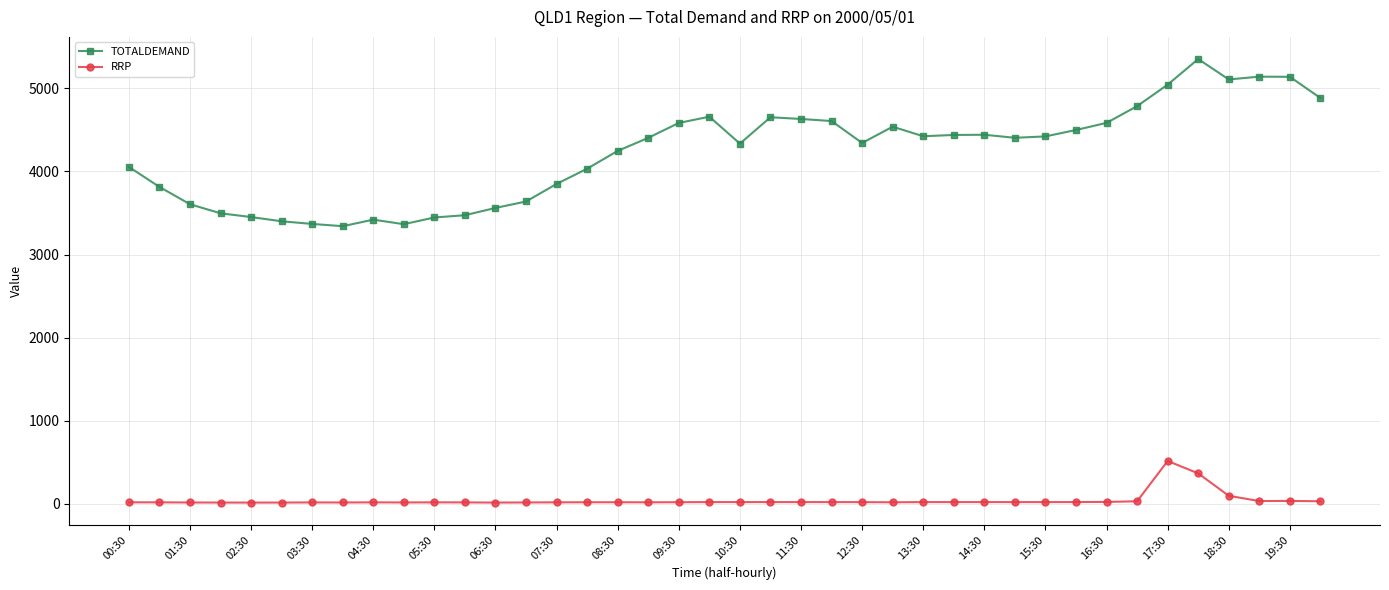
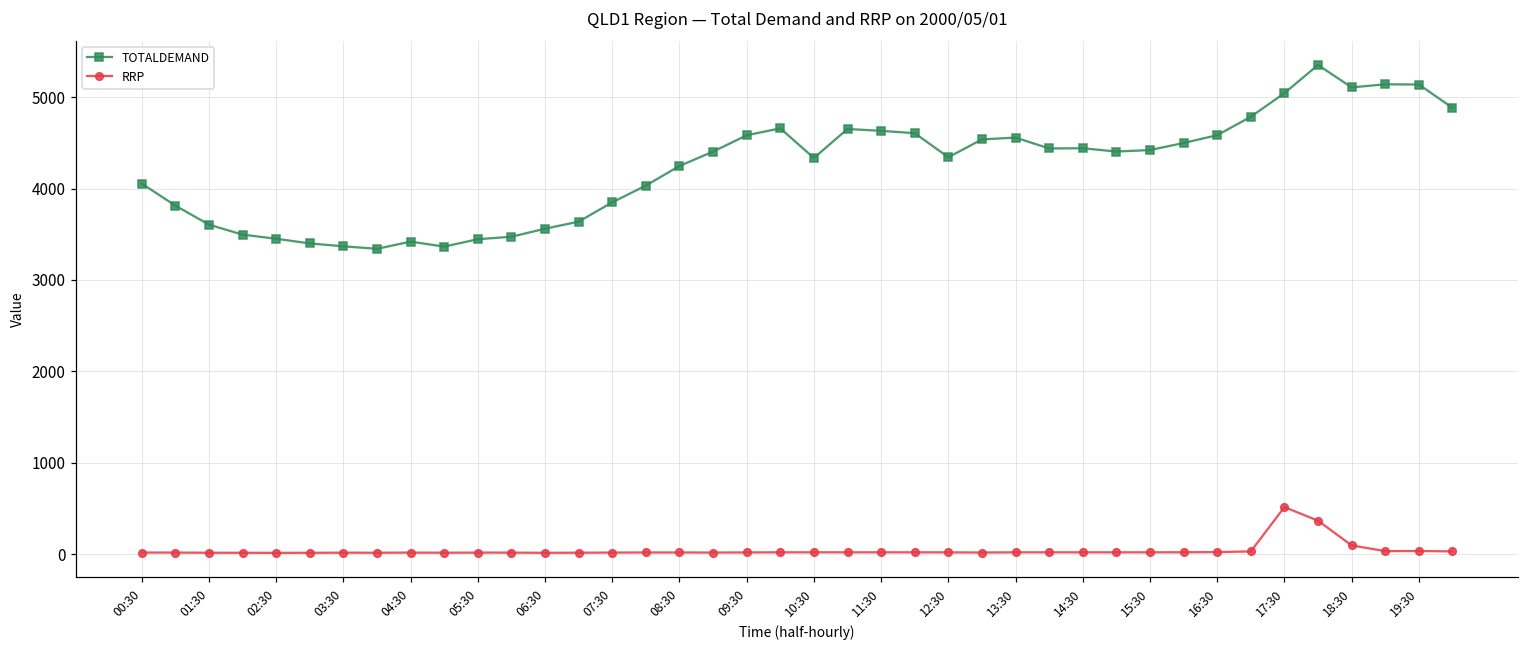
  {
    "TOTALDEMAND": {
      "00:30": 4100,
      "01:30": 3600,
      "02:30": 3500,
      "03:30": 3400,
      "04:30": 3400,
      "05:30": 3400,
      "06:30": 3600,
      "07:30": 3800,
      "08:30": 4200,
      "09:30": 4600,
      "10:30": 4300,
      "11:30": 4600,
      "12:30": 4300,
-     "13:30": 4400,
+     "13:30": 4600,
      "14:30": 4400,
      "15:30": 4400,
      "16:30": 4600,
      "17:30": 5000,
      "18:30": 5100,
      "19:30": 5100
    },
    "RRP": {
      "00:30": 0,
      "01:30": 0,
      "02:30": 0,
      "03:30": 0,
      "04:30": 0,
      "05:30": 0,
      "06:30": 0,
      "07:30": 0,
      "08:30": 0,
      "09:30": 0,
      "10:30": 0,
      "11:30": 0,
      "12:30": 0,
      "13:30": 0,
      "14:30": 0,
      "15:30": 0,
      "16:30": 0,
      "17:30": 500,
      "18:30": 100,
      "19:30": 0
    }
  }
